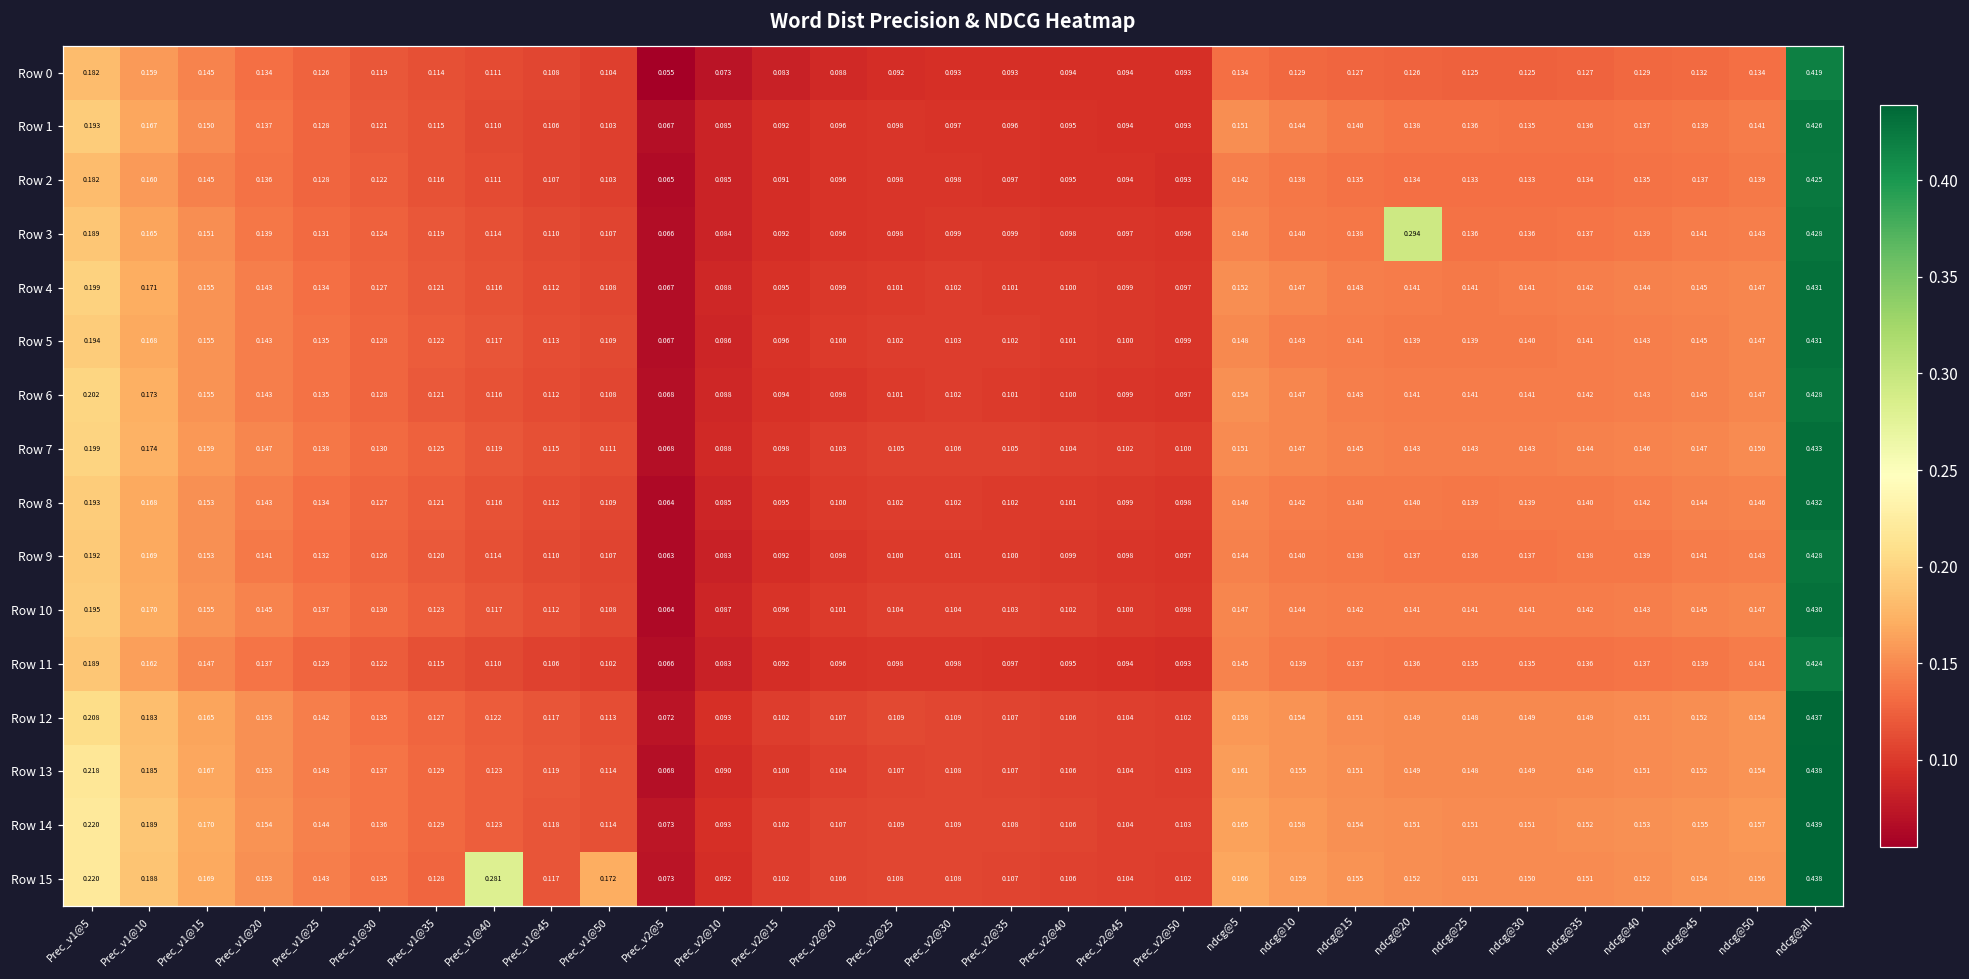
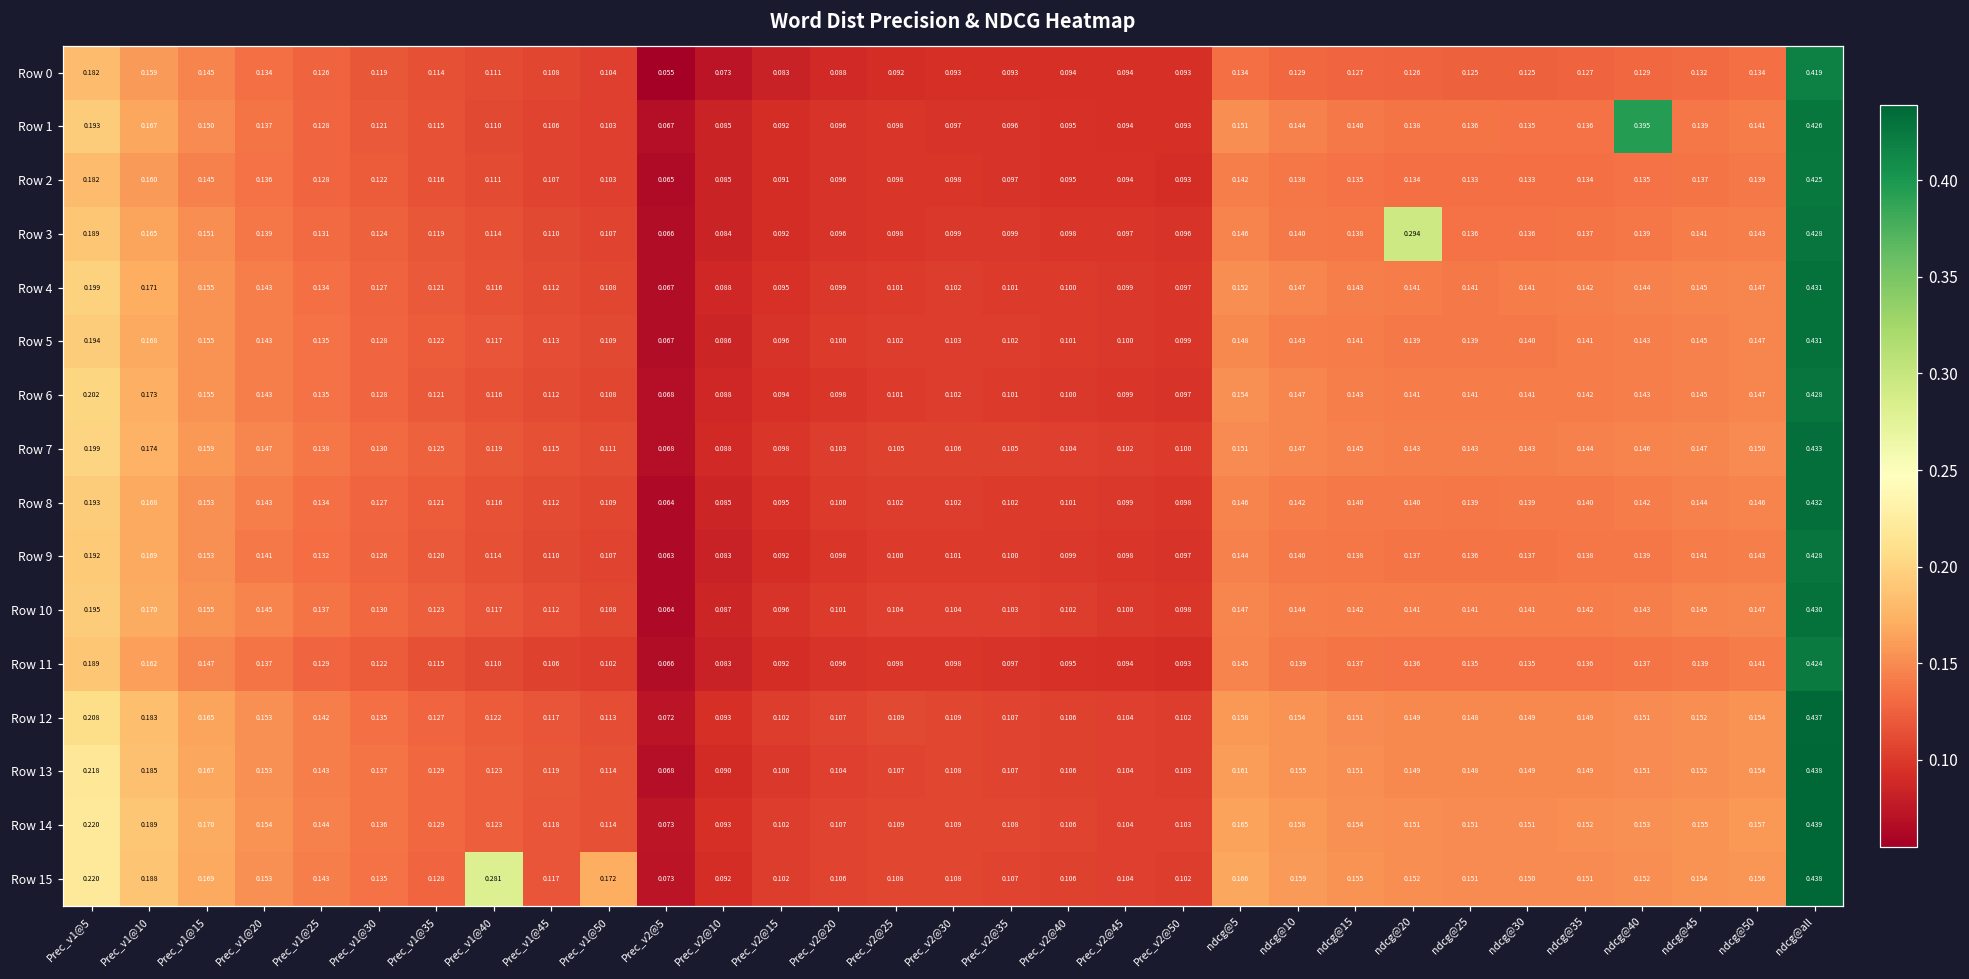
  {
    "Row 1": {
      "Prec_v1@5": 0.193,
      "Prec_v1@10": 0.167,
      "Prec_v1@15": 0.150,
      "Prec_v1@20": 0.137,
      "Prec_v1@25": 0.128,
      "Prec_v1@30": 0.121,
      "Prec_v1@35": 0.115,
      "Prec_v1@40": 0.110,
      "Prec_v1@45": 0.106,
      "Prec_v1@50": 0.103,
      "Prec_v2@5": 0.067,
      "Prec_v2@10": 0.085,
      "Prec_v2@15": 0.092,
      "Prec_v2@20": 0.096,
      "Prec_v2@25": 0.098,
      "Prec_v2@30": 0.097,
      "Prec_v2@35": 0.096,
      "Prec_v2@40": 0.095,
      "Prec_v2@45": 0.094,
      "Prec_v2@50": 0.093,
      "ndcg@5": 0.151,
      "ndcg@10": 0.144,
      "ndcg@15": 0.140,
      "ndcg@20": 0.138,
      "ndcg@25": 0.136,
      "ndcg@30": 0.135,
      "ndcg@35": 0.136,
-     "ndcg@40": 0.137,
+     "ndcg@40": 0.395,
      "ndcg@45": 0.139,
      "ndcg@50": 0.141,
      "ndcg@all": 0.426
    }
  }
